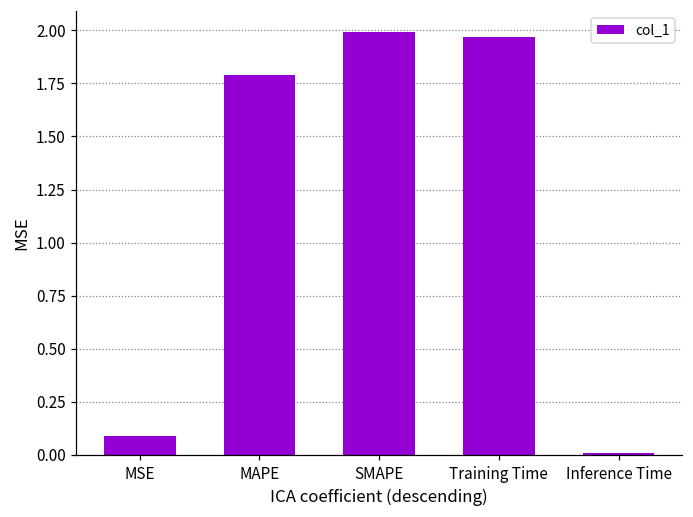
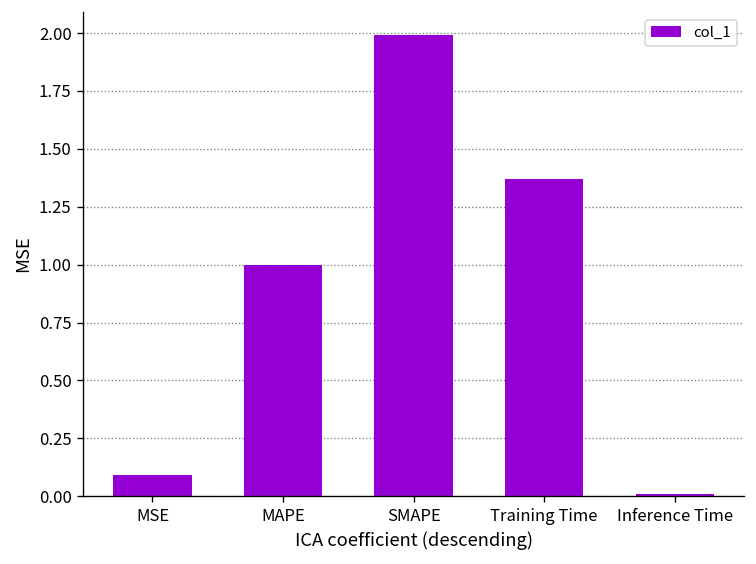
  {
    "MSE": 0.09,
-   "MAPE": 1.79,
+   "MAPE": 1.00,
    "SMAPE": 1.99,
-   "Training Time": 1.97
+   "Training Time": 1.37
  }
